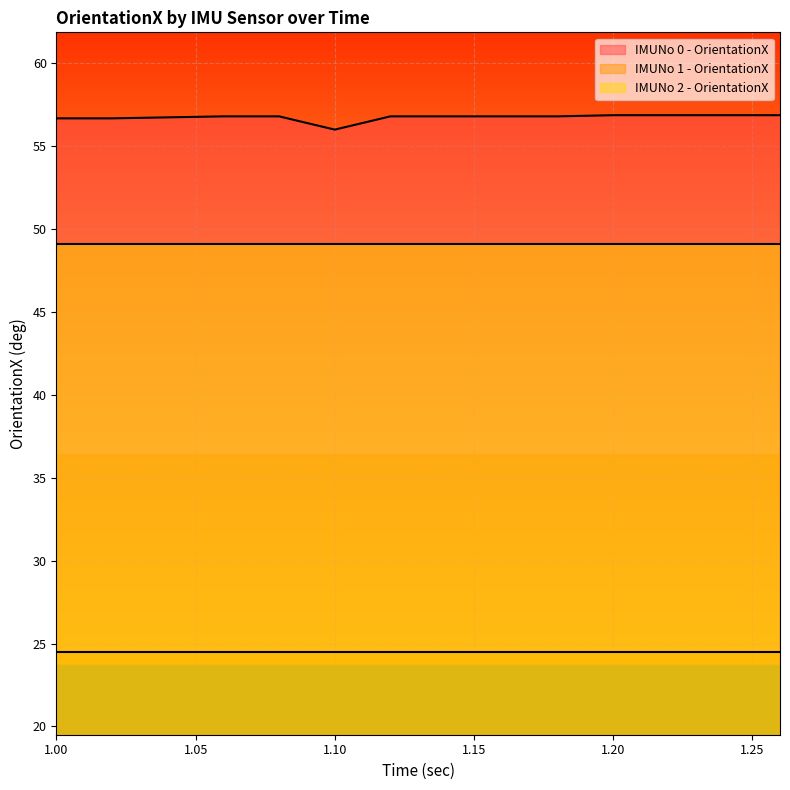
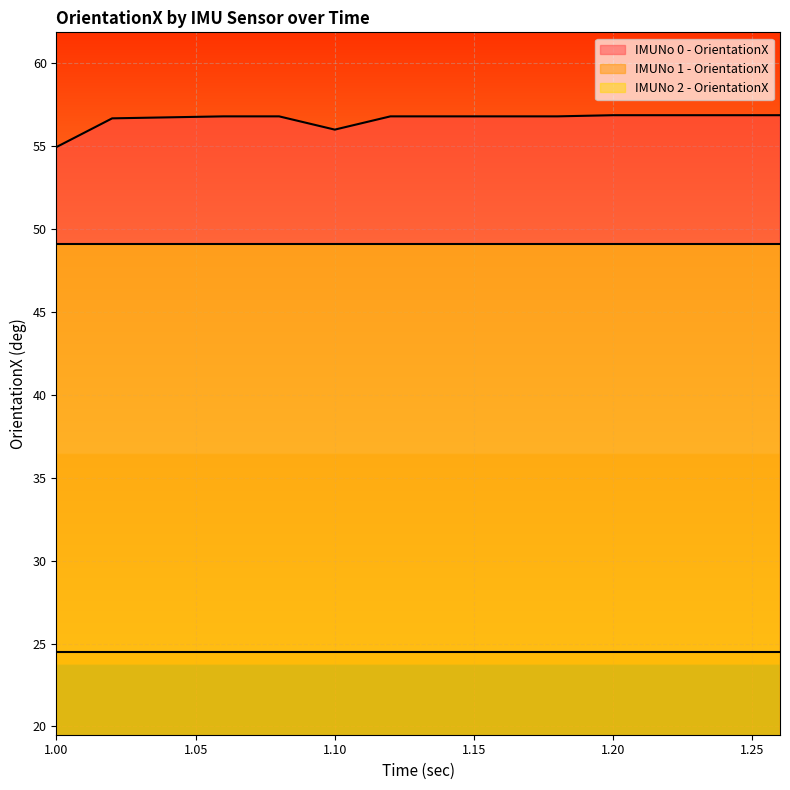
  {
    "IMUNo 0 - OrientationX": {
-     "1.00": 56.7,
+     "1.00": 55.0,
      "1.10": 56.0,
      "1.20": 56.9
    }
  }
